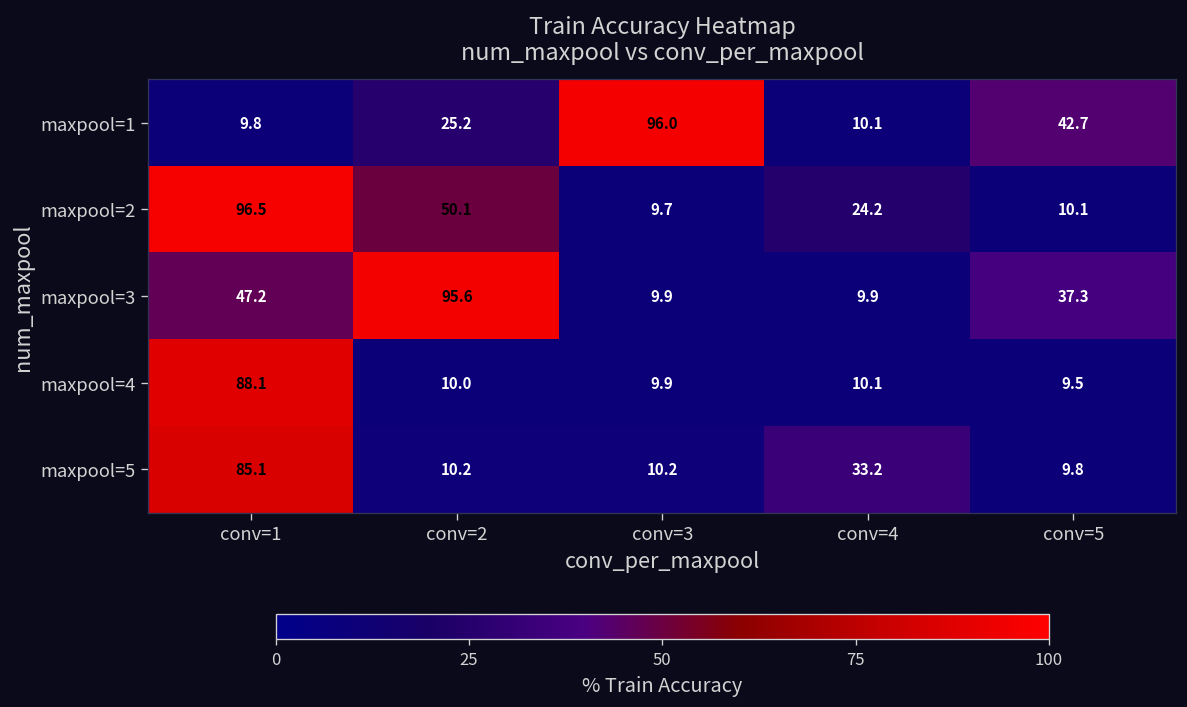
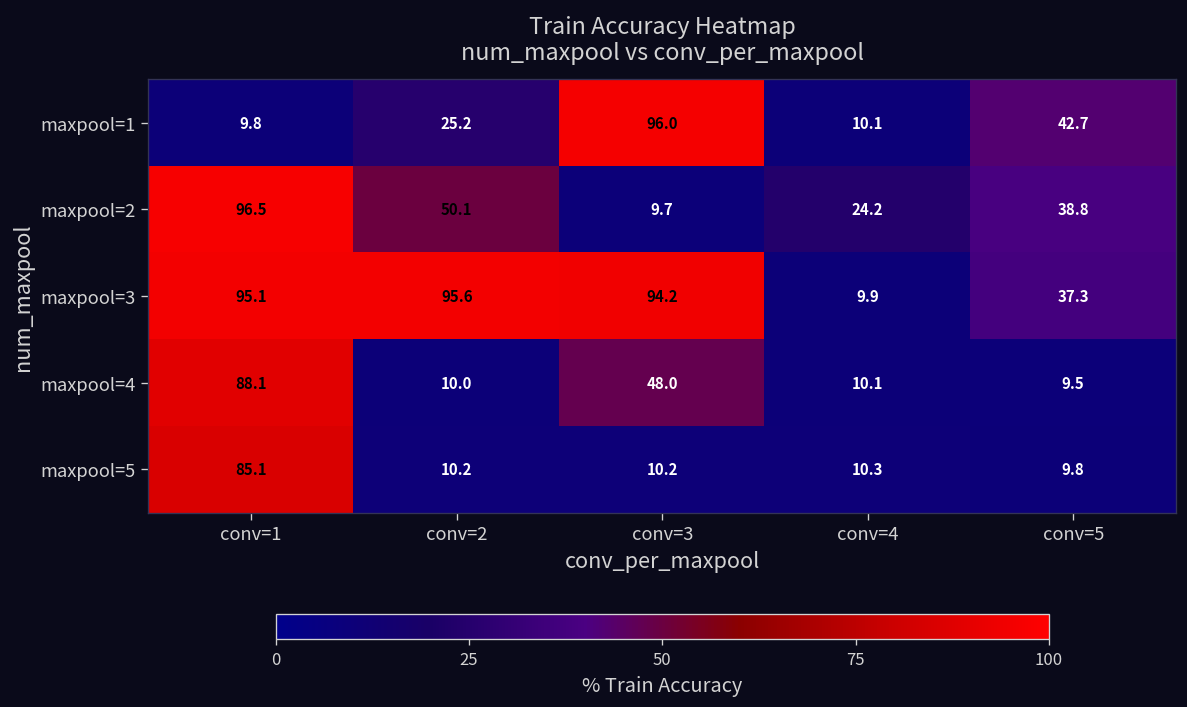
  {
    "maxpool=1": {
      "conv=1": 9.8,
      "conv=2": 25.2,
      "conv=3": 96.0,
      "conv=4": 10.1,
      "conv=5": 42.7
    },
    "maxpool=2": {
      "conv=1": 96.5,
      "conv=2": 50.1,
      "conv=3": 9.7,
      "conv=4": 24.2,
-     "conv=5": 10.1
+     "conv=5": 38.8
    },
    "maxpool=3": {
-     "conv=1": 47.2,
+     "conv=1": 95.1,
      "conv=2": 95.6,
-     "conv=3": 9.9,
+     "conv=3": 94.2,
      "conv=4": 9.9,
      "conv=5": 37.3
    },
    "maxpool=4": {
      "conv=1": 88.1,
      "conv=2": 10.0,
-     "conv=3": 9.9,
+     "conv=3": 48.0,
      "conv=4": 10.1,
      "conv=5": 9.5
    },
    "maxpool=5": {
      "conv=1": 85.1,
      "conv=2": 10.2,
      "conv=3": 10.2,
-     "conv=4": 33.2,
+     "conv=4": 10.3,
      "conv=5": 9.8
    }
  }
